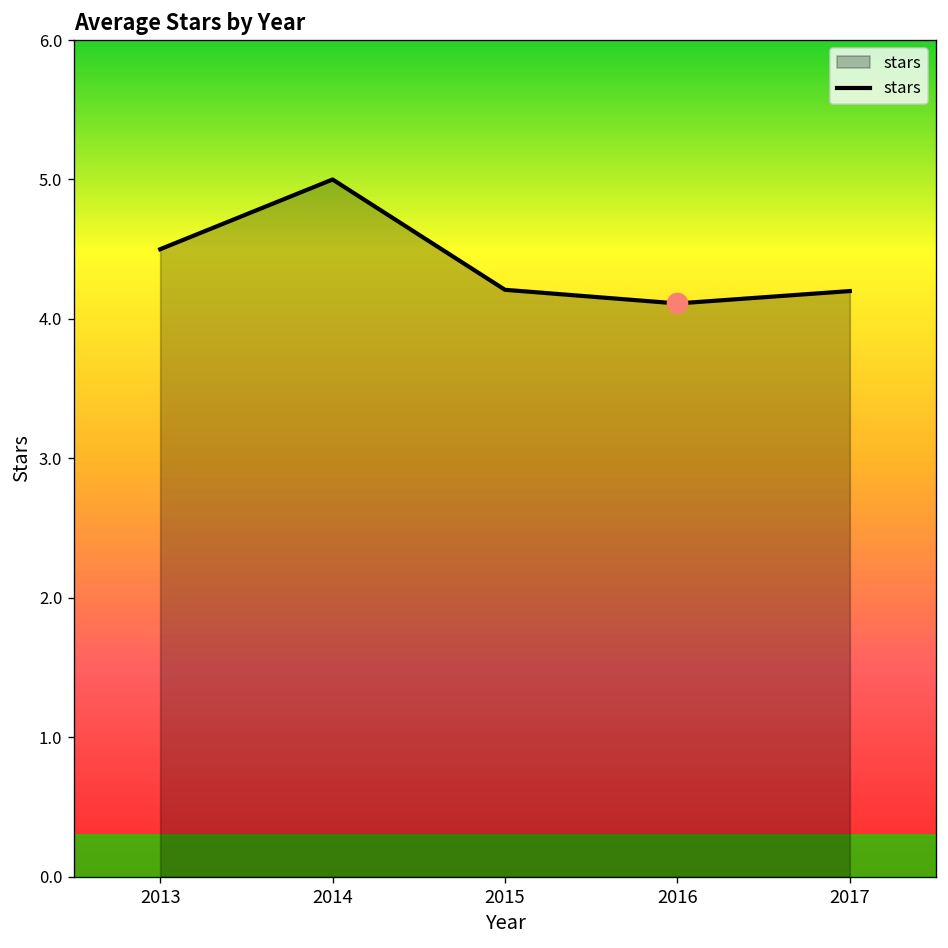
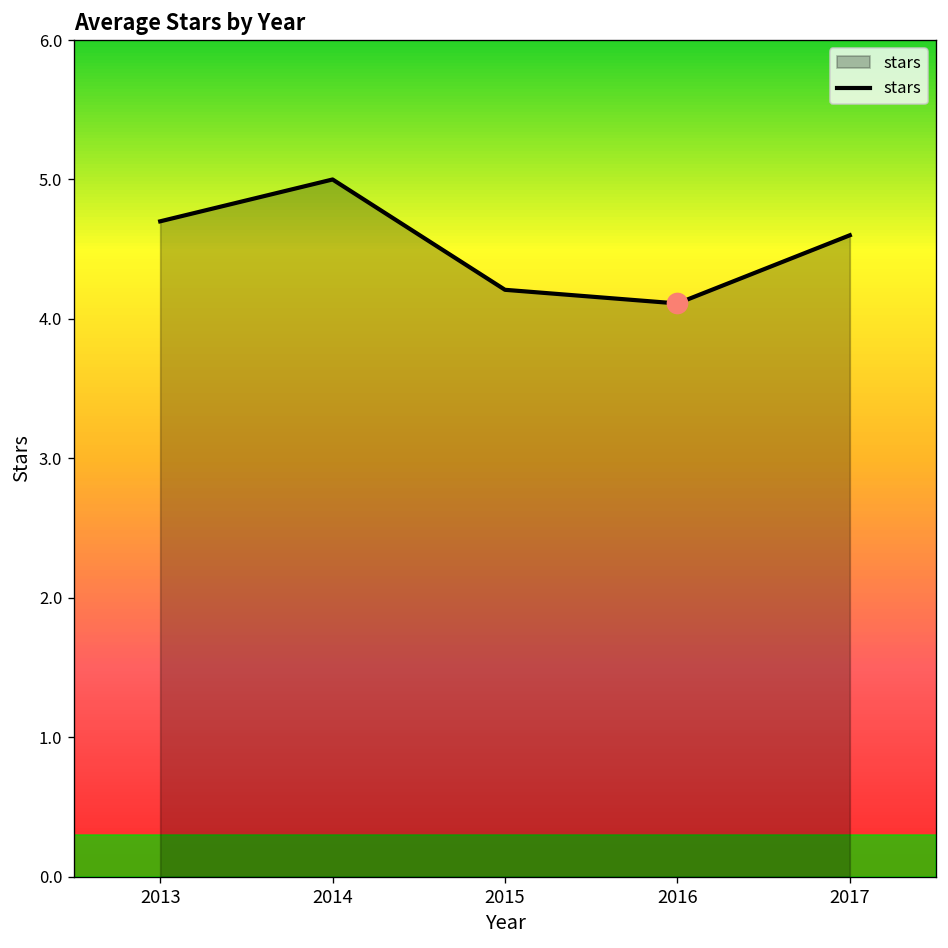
  {
    "stars": {
-     "2013": 4.5,
+     "2013": 4.7,
      "2014": 5.0,
      "2015": 4.2,
-     "2017": 4.2
+     "2017": 4.6
    }
  }
